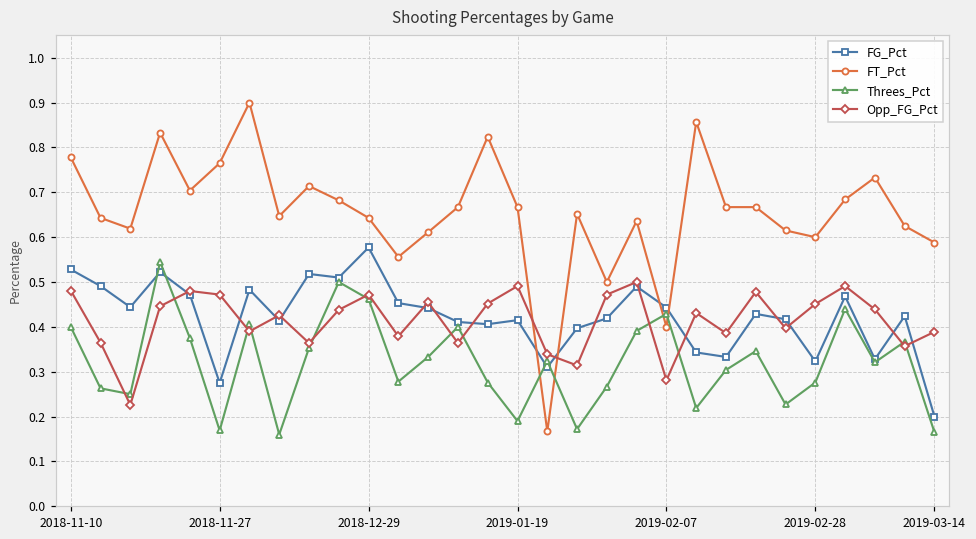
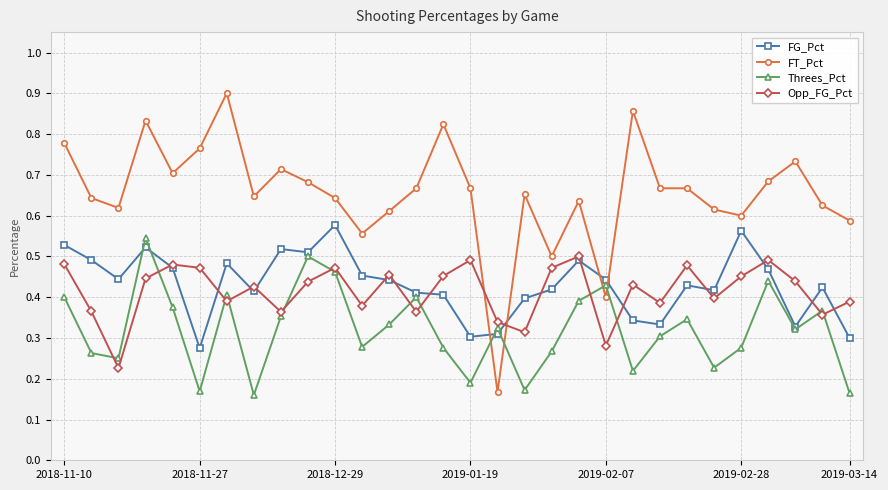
  {
    "FG_Pct": {
      "2018-11-10": 0.53,
      "2018-11-27": 0.28,
      "2018-12-29": 0.58,
-     "2019-01-19": 0.42,
+     "2019-01-19": 0.30,
      "2019-02-07": 0.44,
-     "2019-02-28": 0.32,
-     "2019-03-14": 0.2
+     "2019-02-28": 0.56,
+     "2019-03-14": 0.3
    },
    "Threes_Pct": {
      "2018-11-10": 0.40,
      "2018-11-27": 0.17,
      "2018-12-29": 0.46,
      "2019-01-19": 0.19,
      "2019-02-07": 0.43,
      "2019-02-28": 0.28,
      "2019-03-14": 0.17
    }
  }
